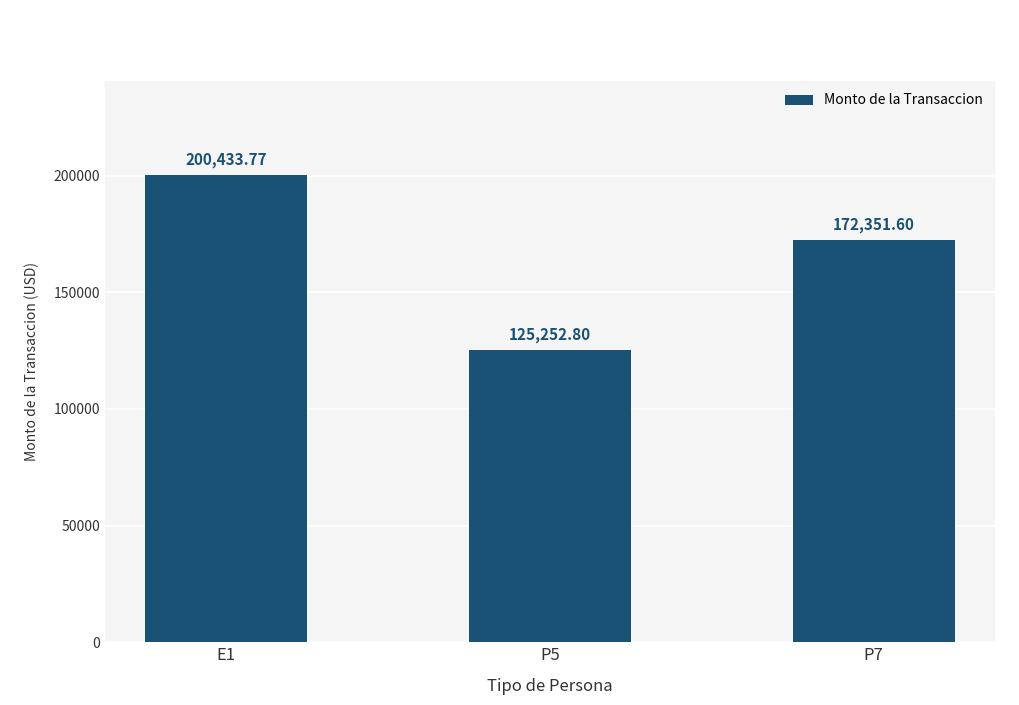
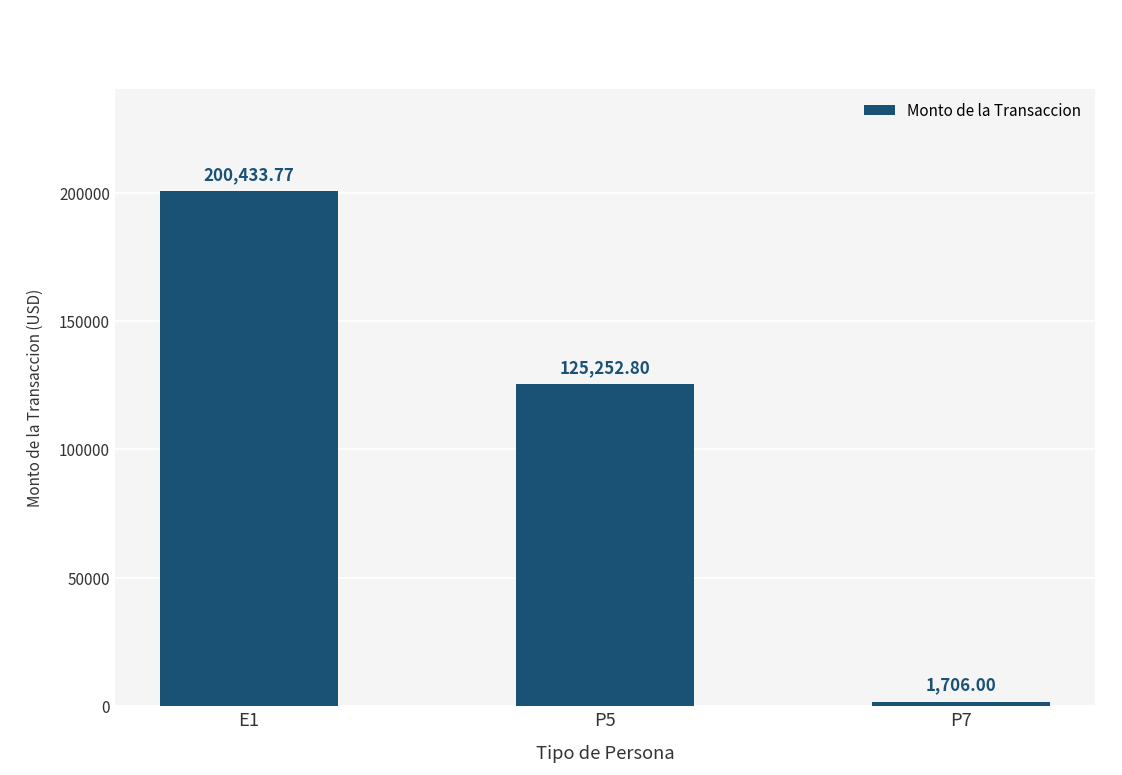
  {
    "E1": "200,433.77",
    "P5": "125,252.80",
-   "P7": "172,351.60"
+   "P7": "1,706.00"
  }
